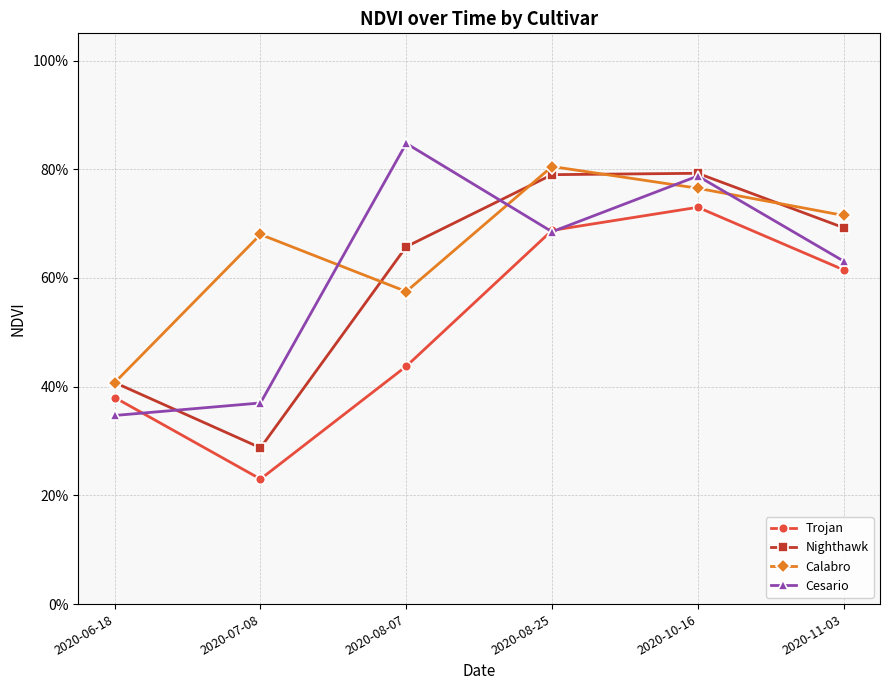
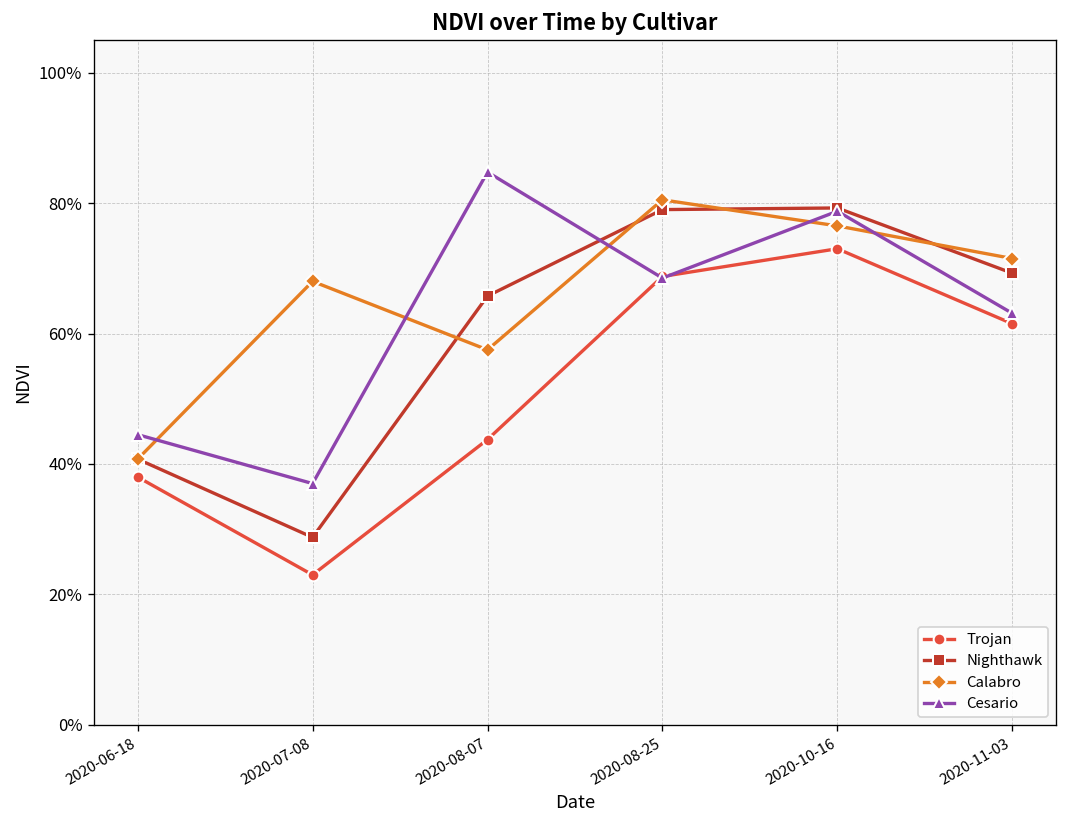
  {
    "Cesario": {
-     "2020-06-18": "35%",
+     "2020-06-18": "45%",
      "2020-07-08": "37%",
      "2020-08-07": "85%",
      "2020-10-16": "79%",
      "2020-11-03": "63%"
    }
  }
